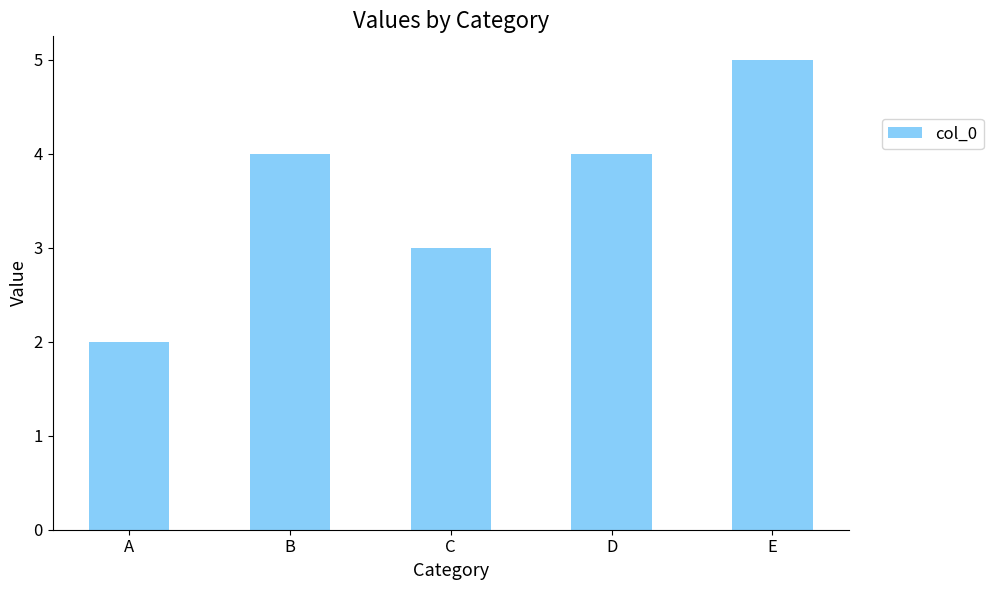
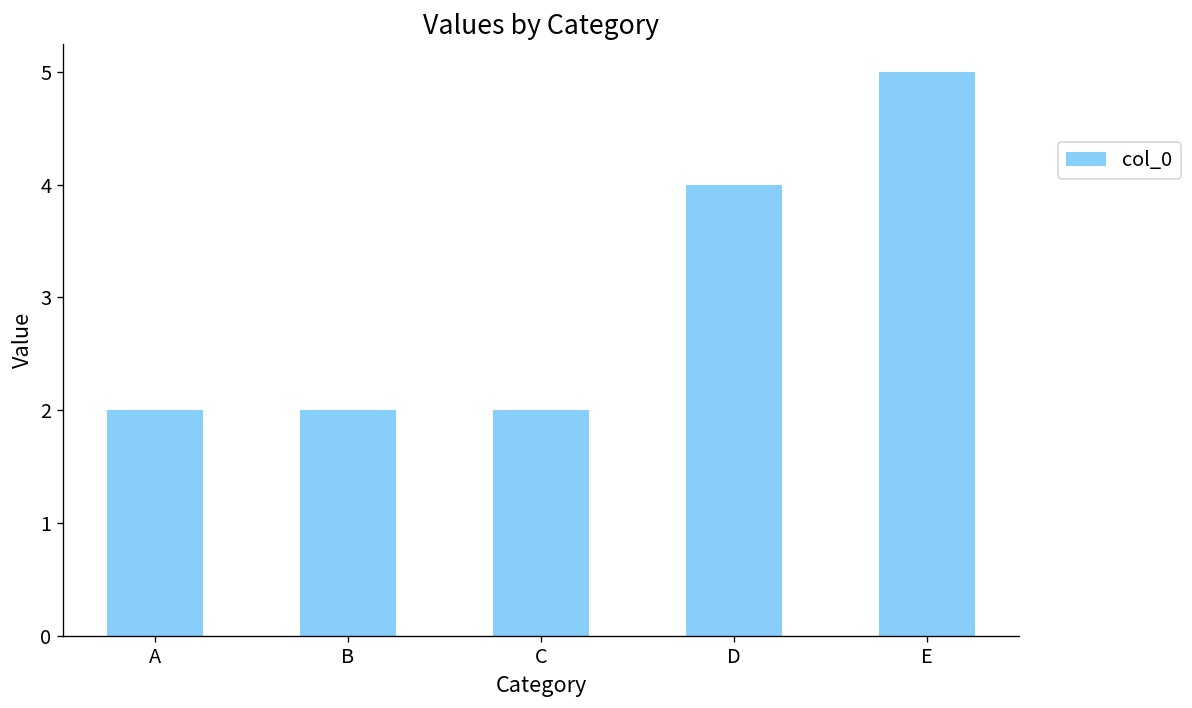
  {
    "A": 2,
-   "B": 4,
-   "C": 3,
+   "B": 2,
+   "C": 2,
    "D": 4,
    "E": 5
  }
